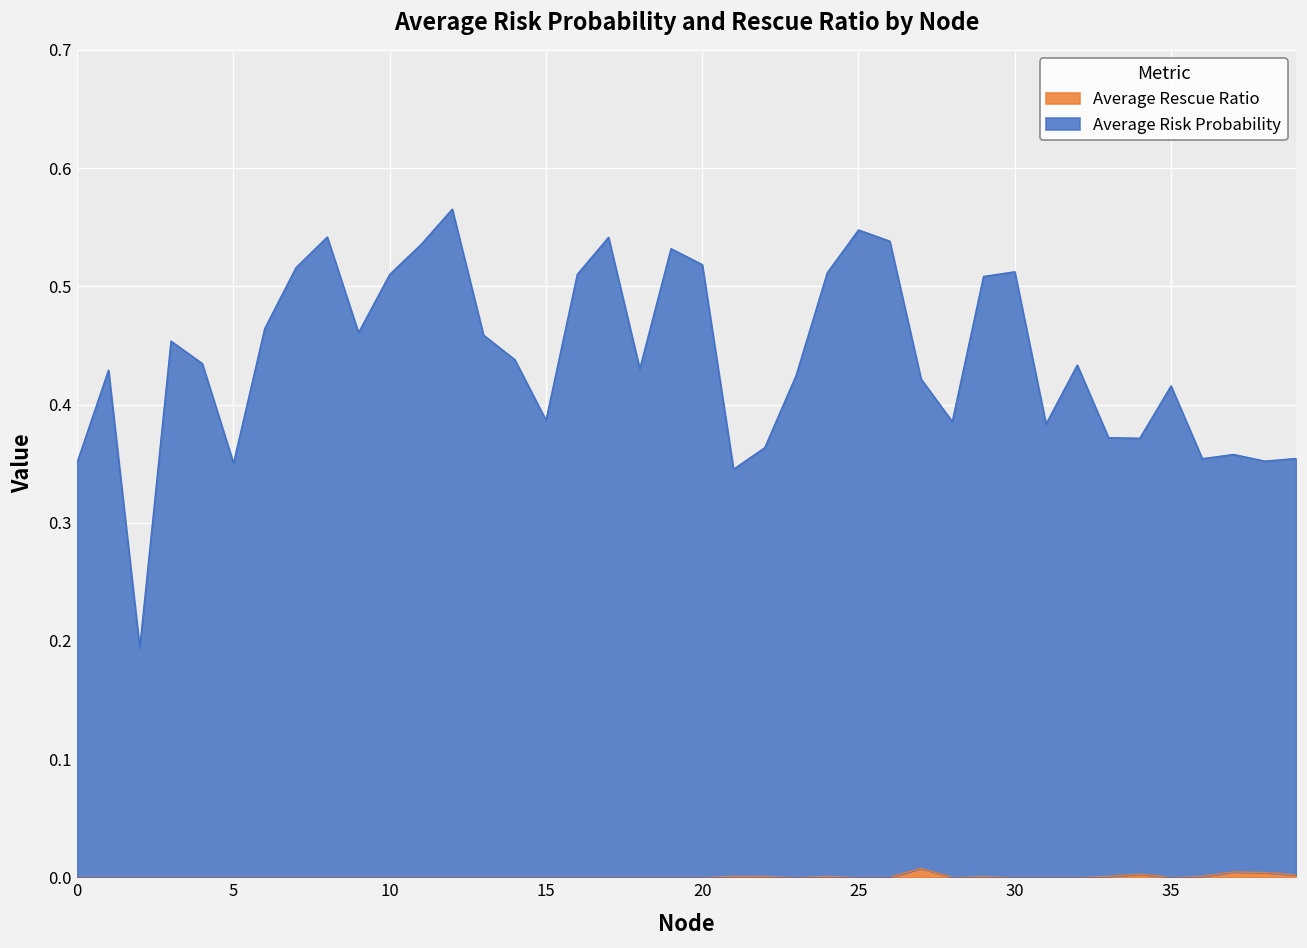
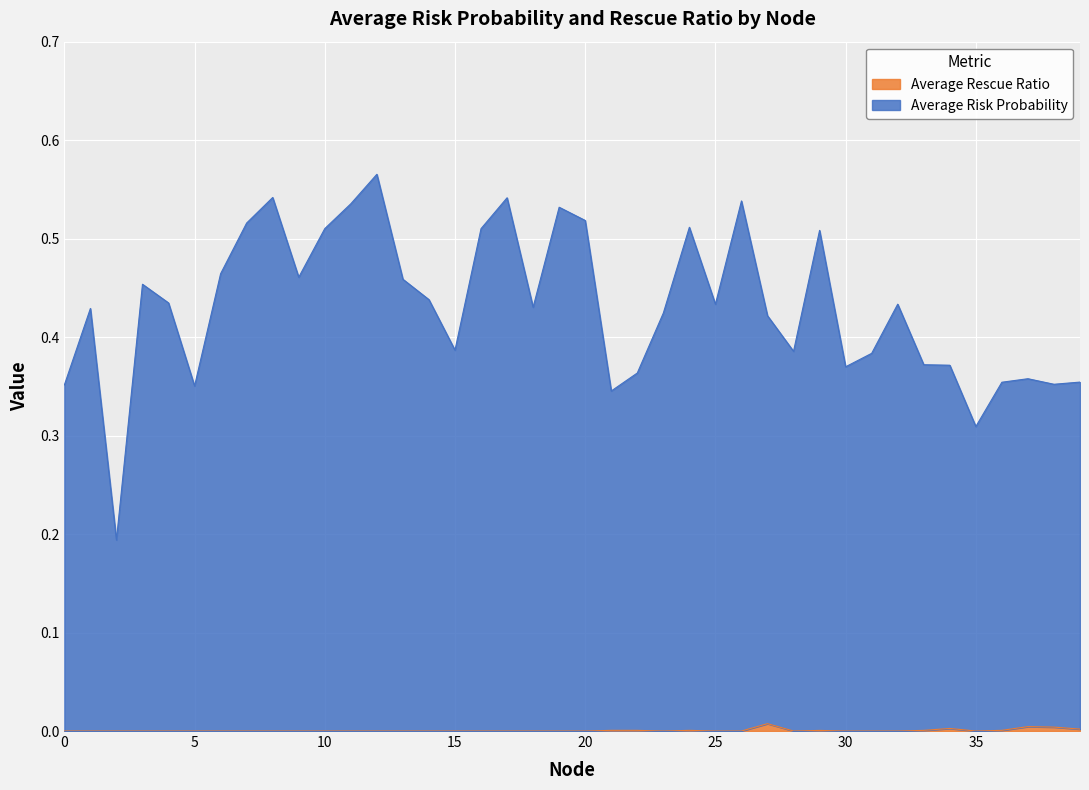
  {
    "Average Rescue Ratio": {
      "0": 0.00,
      "5": 0.00,
      "10": 0.00,
      "15": 0.00,
      "20": 0.00,
      "25": 0.00,
      "30": 0.00,
      "35": 0.00
    },
    "Average Risk Probability": {
      "0": 0.35,
      "5": 0.35,
      "10": 0.51,
      "15": 0.39,
      "20": 0.52,
-     "25": 0.55,
-     "30": 0.51,
-     "35": 0.42
+     "25": 0.43,
+     "30": 0.37,
+     "35": 0.31
    }
  }
